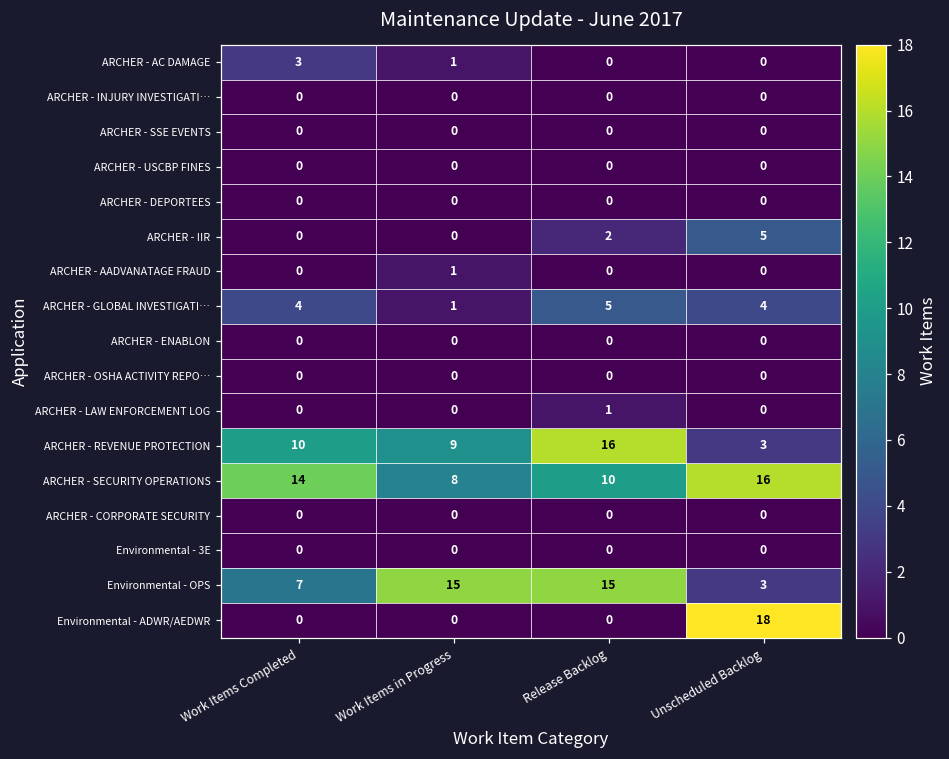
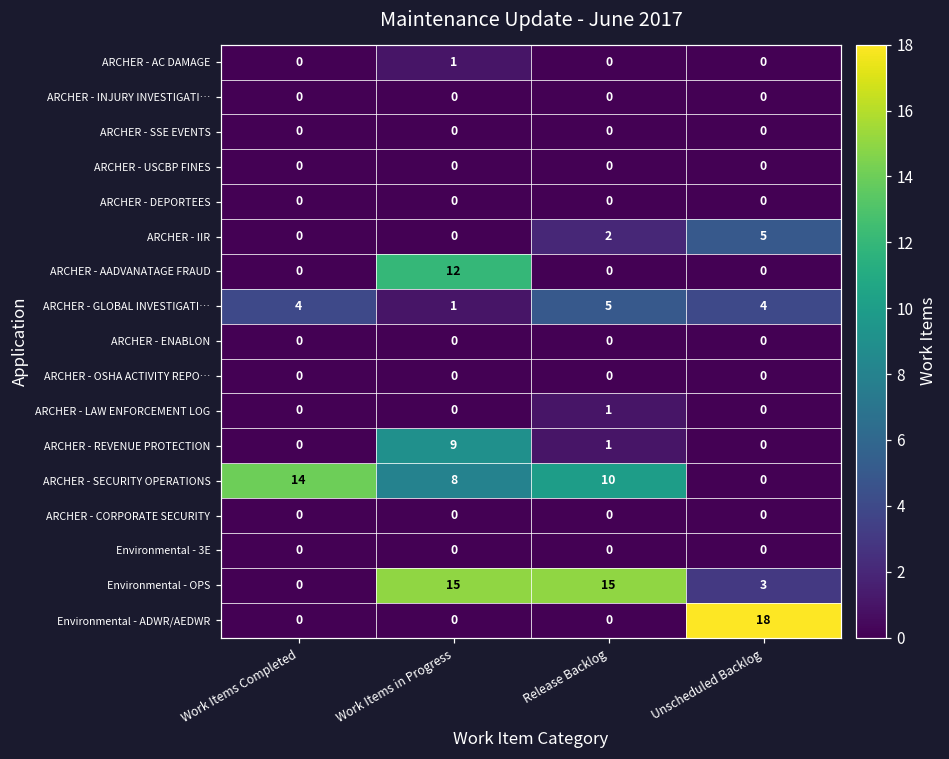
  {
    "ARCHER - AC DAMAGE": {
-     "Work Items Completed": 3,
+     "Work Items Completed": 0,
      "Work Items in Progress": 1,
      "Release Backlog": 0,
      "Unscheduled Backlog": 0
    },
    "ARCHER - INJURY INVESTIGATI…": {
      "Work Items Completed": 0,
      "Work Items in Progress": 0,
      "Release Backlog": 0,
      "Unscheduled Backlog": 0
    },
    "ARCHER - SSE EVENTS": {
      "Work Items Completed": 0,
      "Work Items in Progress": 0,
      "Release Backlog": 0,
      "Unscheduled Backlog": 0
    },
    "ARCHER - USCBP FINES": {
      "Work Items Completed": 0,
      "Work Items in Progress": 0,
      "Release Backlog": 0,
      "Unscheduled Backlog": 0
    },
    "ARCHER - DEPORTEES": {
      "Work Items Completed": 0,
      "Work Items in Progress": 0,
      "Release Backlog": 0,
      "Unscheduled Backlog": 0
    },
    "ARCHER - IIR": {
      "Work Items Completed": 0,
      "Work Items in Progress": 0,
      "Release Backlog": 2,
      "Unscheduled Backlog": 5
    },
    "ARCHER - AADVANATAGE FRAUD": {
      "Work Items Completed": 0,
-     "Work Items in Progress": 1,
+     "Work Items in Progress": 12,
      "Release Backlog": 0,
      "Unscheduled Backlog": 0
    },
    "ARCHER - GLOBAL INVESTIGATI…": {
      "Work Items Completed": 4,
      "Work Items in Progress": 1,
      "Release Backlog": 5,
      "Unscheduled Backlog": 4
    },
    "ARCHER - ENABLON": {
      "Work Items Completed": 0,
      "Work Items in Progress": 0,
      "Release Backlog": 0,
      "Unscheduled Backlog": 0
    },
    "ARCHER - OSHA ACTIVITY REPO…": {
      "Work Items Completed": 0,
      "Work Items in Progress": 0,
      "Release Backlog": 0,
      "Unscheduled Backlog": 0
    },
    "ARCHER - LAW ENFORCEMENT LOG": {
      "Work Items Completed": 0,
      "Work Items in Progress": 0,
      "Release Backlog": 1,
      "Unscheduled Backlog": 0
    },
    "ARCHER - REVENUE PROTECTION": {
-     "Work Items Completed": 10,
+     "Work Items Completed": 0,
      "Work Items in Progress": 9,
-     "Release Backlog": 16,
-     "Unscheduled Backlog": 3
+     "Release Backlog": 1,
+     "Unscheduled Backlog": 0
    },
    "ARCHER - SECURITY OPERATIONS": {
      "Work Items Completed": 14,
      "Work Items in Progress": 8,
      "Release Backlog": 10,
-     "Unscheduled Backlog": 16
+     "Unscheduled Backlog": 0
    },
    "ARCHER - CORPORATE SECURITY": {
      "Work Items Completed": 0,
      "Work Items in Progress": 0,
      "Release Backlog": 0,
      "Unscheduled Backlog": 0
    },
    "Environmental - 3E": {
      "Work Items Completed": 0,
      "Work Items in Progress": 0,
      "Release Backlog": 0,
      "Unscheduled Backlog": 0
    },
    "Environmental - OPS": {
-     "Work Items Completed": 7,
+     "Work Items Completed": 0,
      "Work Items in Progress": 15,
      "Release Backlog": 15,
      "Unscheduled Backlog": 3
    },
    "Environmental - ADWR/AEDWR": {
      "Work Items Completed": 0,
      "Work Items in Progress": 0,
      "Release Backlog": 0,
      "Unscheduled Backlog": 18
    }
  }
